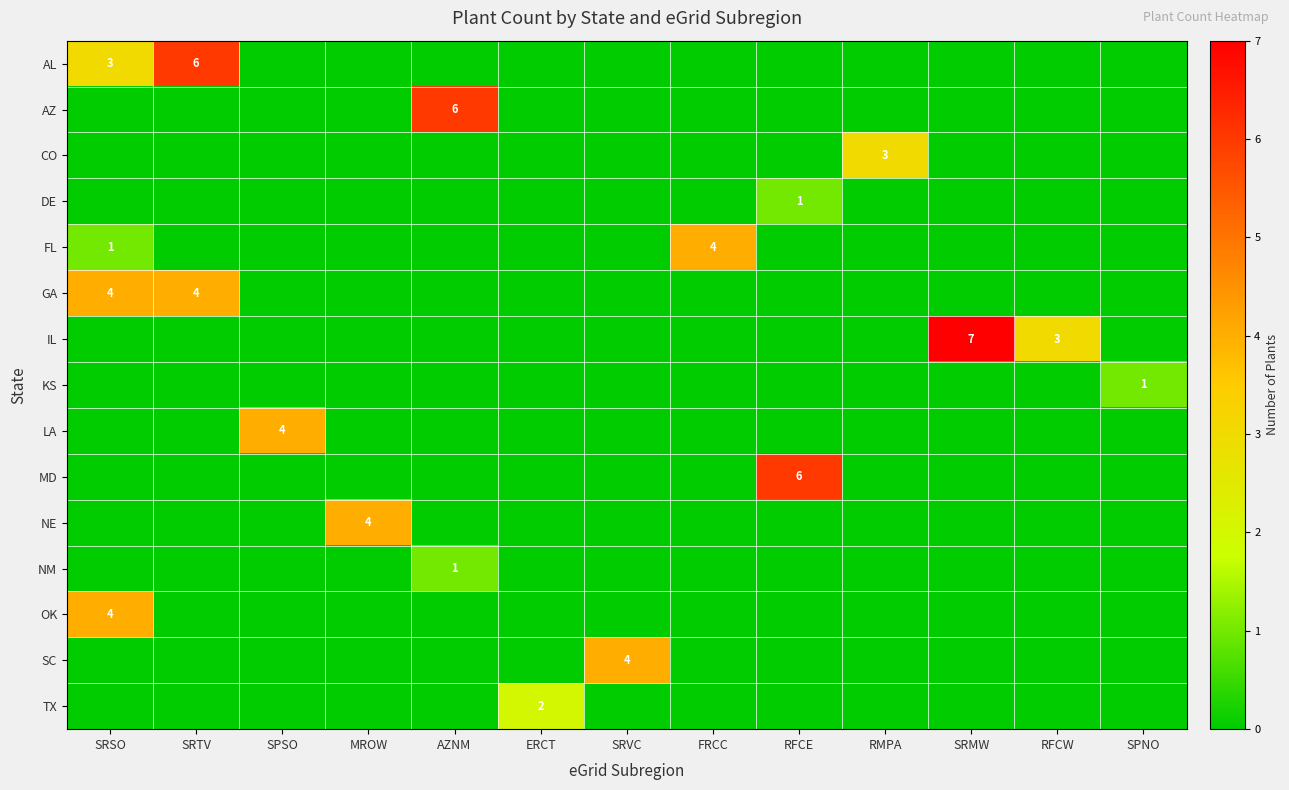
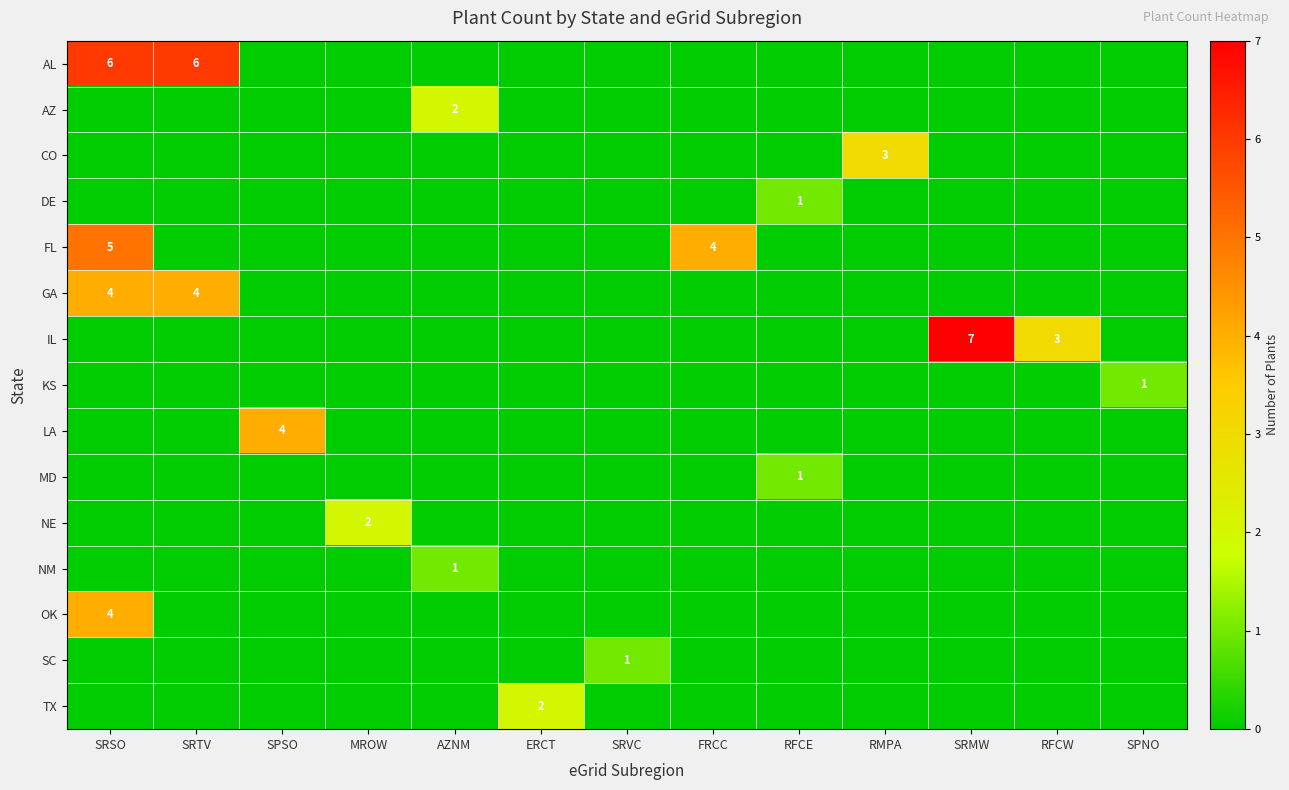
  {
    "AL": {
-     "SRSO": 3,
+     "SRSO": 6,
      "SRTV": 6
    },
    "AZ": {
-     "AZNM": 6
+     "AZNM": 2
    },
    "CO": {
      "RMPA": 3
    },
    "DE": {
      "RFCE": 1
    },
    "FL": {
-     "SRSO": 1,
+     "SRSO": 5,
      "FRCC": 4
    },
    "GA": {
      "SRSO": 4,
      "SRTV": 4
    },
    "IL": {
      "SRMW": 7,
      "RFCW": 3
    },
    "KS": {
      "SPNO": 1
    },
    "LA": {
      "SPSO": 4
    },
    "MD": {
-     "RFCE": 6
+     "RFCE": 1
    },
    "NE": {
-     "MROW": 4
+     "MROW": 2
    },
    "NM": {
      "AZNM": 1
    },
    "OK": {
      "SRSO": 4
    },
    "SC": {
-     "SRVC": 4
+     "SRVC": 1
    },
    "TX": {
      "ERCT": 2
    }
  }
